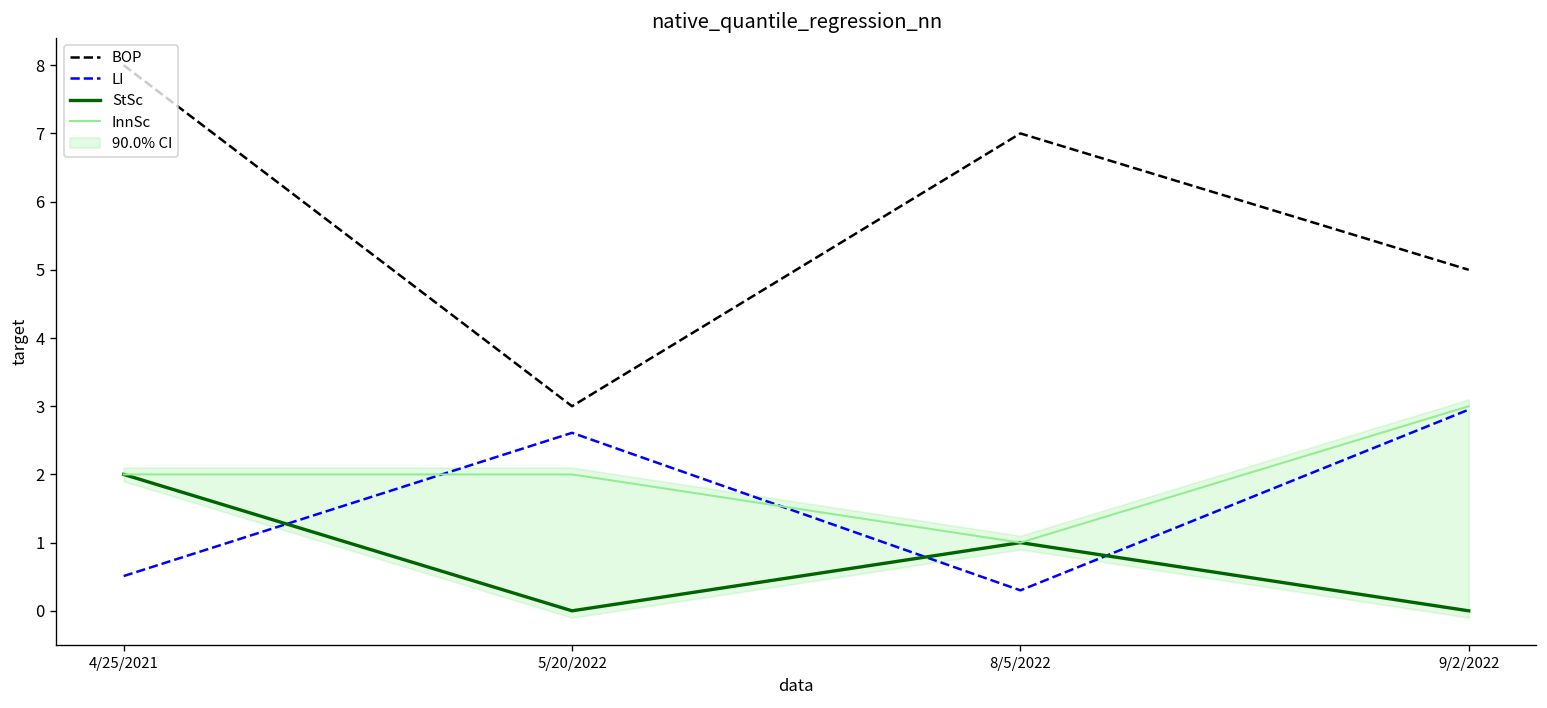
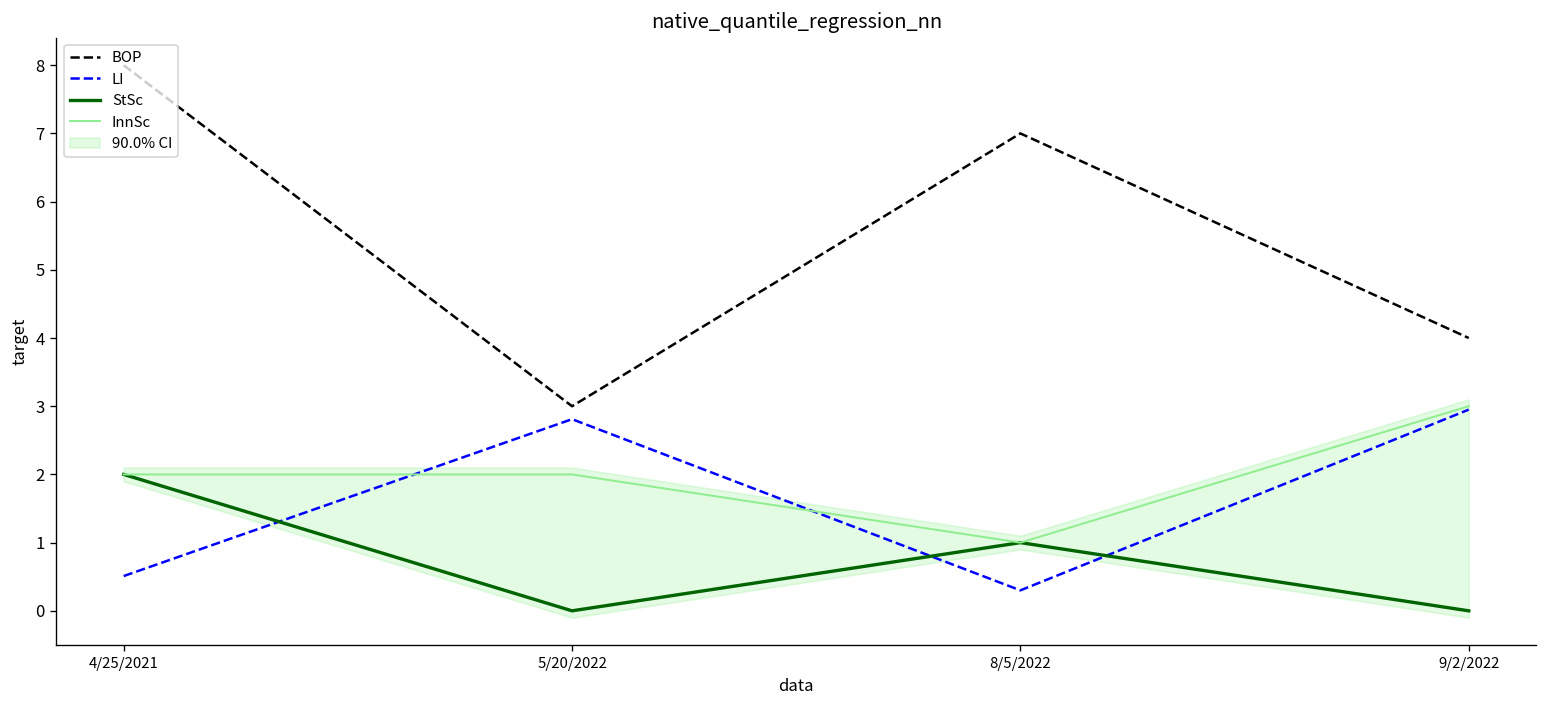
  {
    "BOP": {
      "5/20/2022": 3,
      "8/5/2022": 7,
-     "9/2/2022": 5
+     "9/2/2022": 4
    },
    "LI": {
      "4/25/2021": 0.5,
-     "5/20/2022": 2.6,
+     "5/20/2022": 2.8,
      "8/5/2022": 0.3,
      "9/2/2022": 3.0
    },
    "StSc": {
      "5/20/2022": 0.0,
      "9/2/2022": 0.0
    }
  }
